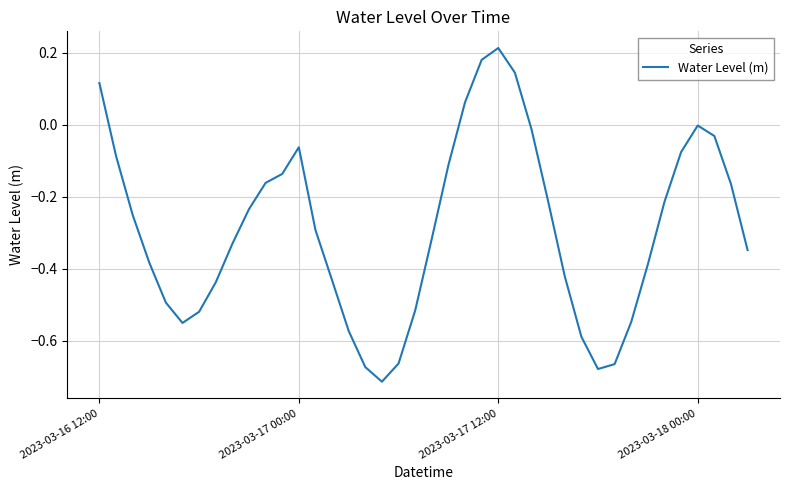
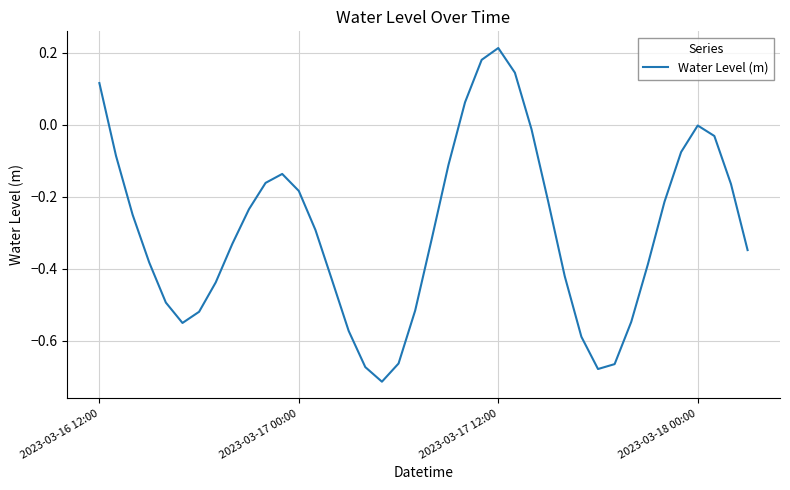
  {
    "2023-03-16 12:00": 0.12,
-   "2023-03-17 00:00": -0.06,
+   "2023-03-17 00:00": -0.18,
    "2023-03-17 12:00": 0.21,
    "2023-03-18 00:00": 0.00
  }
